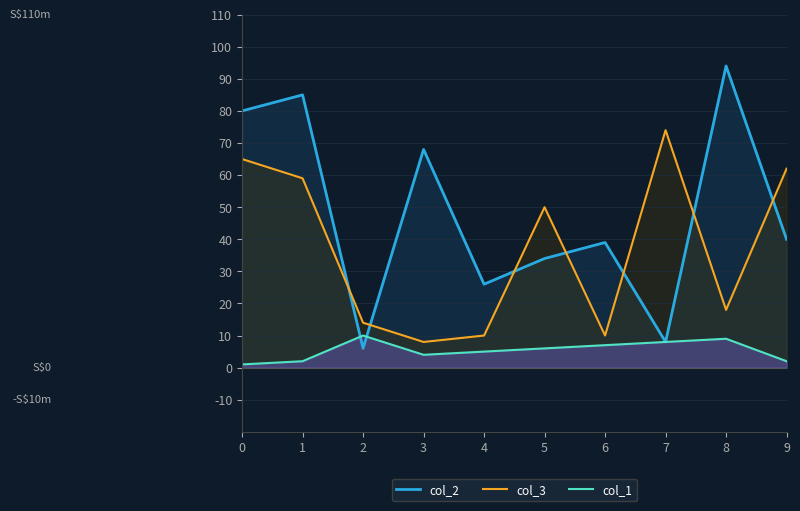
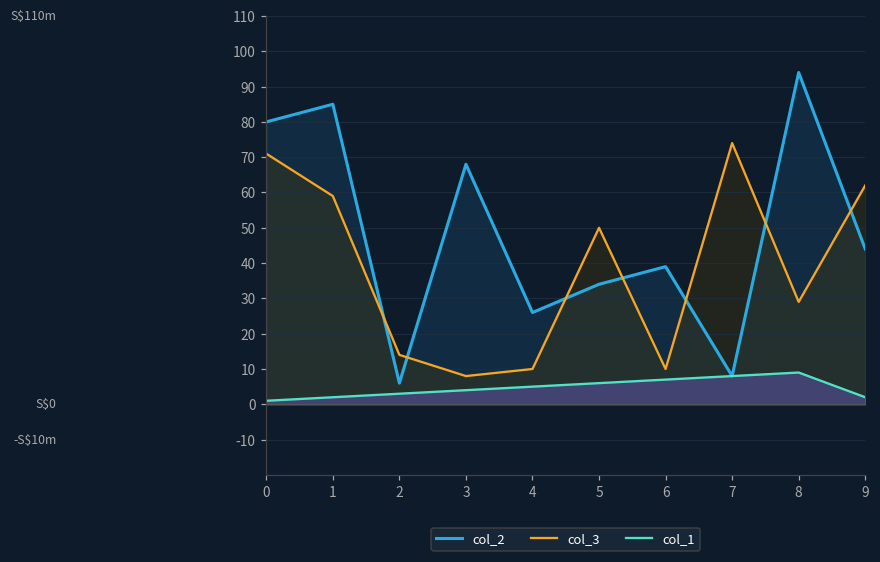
  {
    "col_2": {
      "0": 80,
      "1": 85,
      "2": 6,
      "3": 68,
      "4": 26,
      "5": 34,
      "6": 39,
      "8": 94,
-     "9": 40
+     "9": 44
    },
    "col_3": {
-     "0": 65,
+     "0": 71,
      "1": 59,
      "2": 14,
      "3": 8,
      "4": 10,
      "5": 50,
      "6": 10,
      "7": 74,
-     "8": 18,
+     "8": 29,
      "9": 62
    },
    "col_1": {
      "0": 1,
      "1": 2,
-     "2": 10,
+     "2": 3,
      "3": 4,
      "4": 5,
      "5": 6,
      "6": 7,
      "8": 9,
      "9": 2
    }
  }
